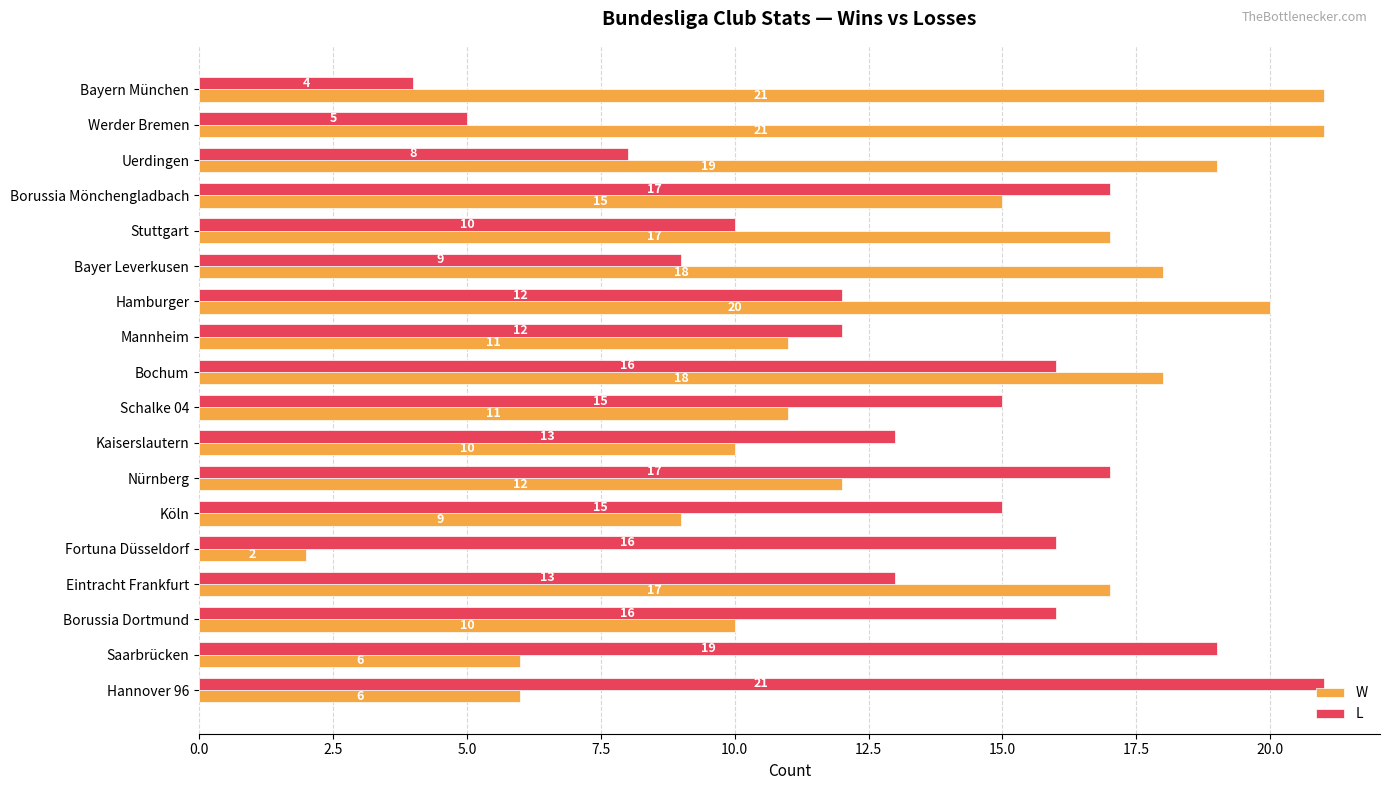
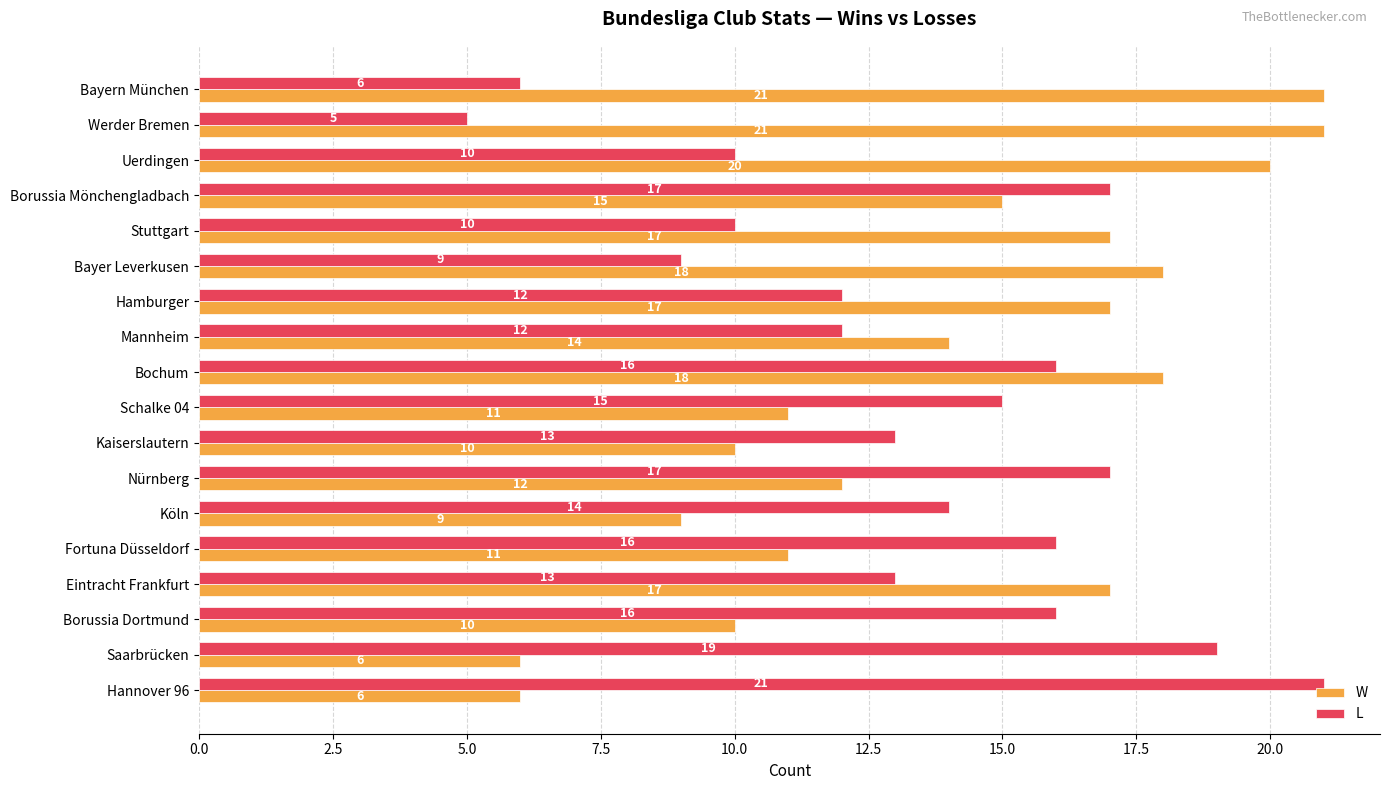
  {
    "W": {
      "Bayern München": 21,
      "Werder Bremen": 21,
-     "Uerdingen": 19,
+     "Uerdingen": 20,
      "Borussia Mönchengladbach": 15,
      "Stuttgart": 17,
      "Bayer Leverkusen": 18,
-     "Hamburger": 20,
-     "Mannheim": 11,
+     "Hamburger": 17,
+     "Mannheim": 14,
      "Bochum": 18,
      "Schalke 04": 11,
      "Kaiserslautern": 10,
      "Nürnberg": 12,
      "Köln": 9,
-     "Fortuna Düsseldorf": 2,
+     "Fortuna Düsseldorf": 11,
      "Eintracht Frankfurt": 17,
      "Borussia Dortmund": 10,
      "Saarbrücken": 6,
      "Hannover 96": 6
    },
    "L": {
-     "Bayern München": 4,
+     "Bayern München": 6,
      "Werder Bremen": 5,
-     "Uerdingen": 8,
+     "Uerdingen": 10,
      "Borussia Mönchengladbach": 17,
      "Stuttgart": 10,
      "Bayer Leverkusen": 9,
      "Hamburger": 12,
      "Mannheim": 12,
      "Bochum": 16,
      "Schalke 04": 15,
      "Kaiserslautern": 13,
      "Nürnberg": 17,
-     "Köln": 15,
+     "Köln": 14,
      "Fortuna Düsseldorf": 16,
      "Eintracht Frankfurt": 13,
      "Borussia Dortmund": 16,
      "Saarbrücken": 19,
      "Hannover 96": 21
    }
  }
